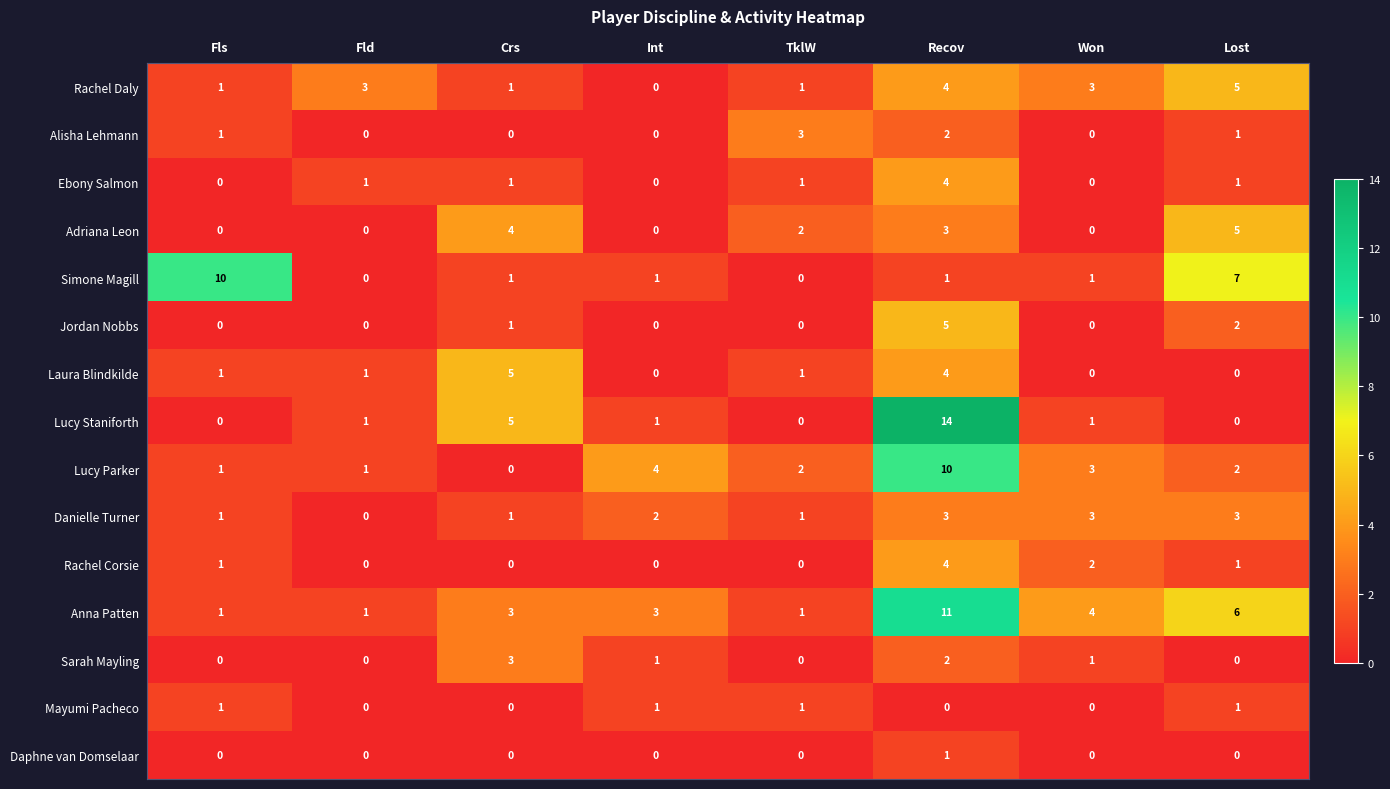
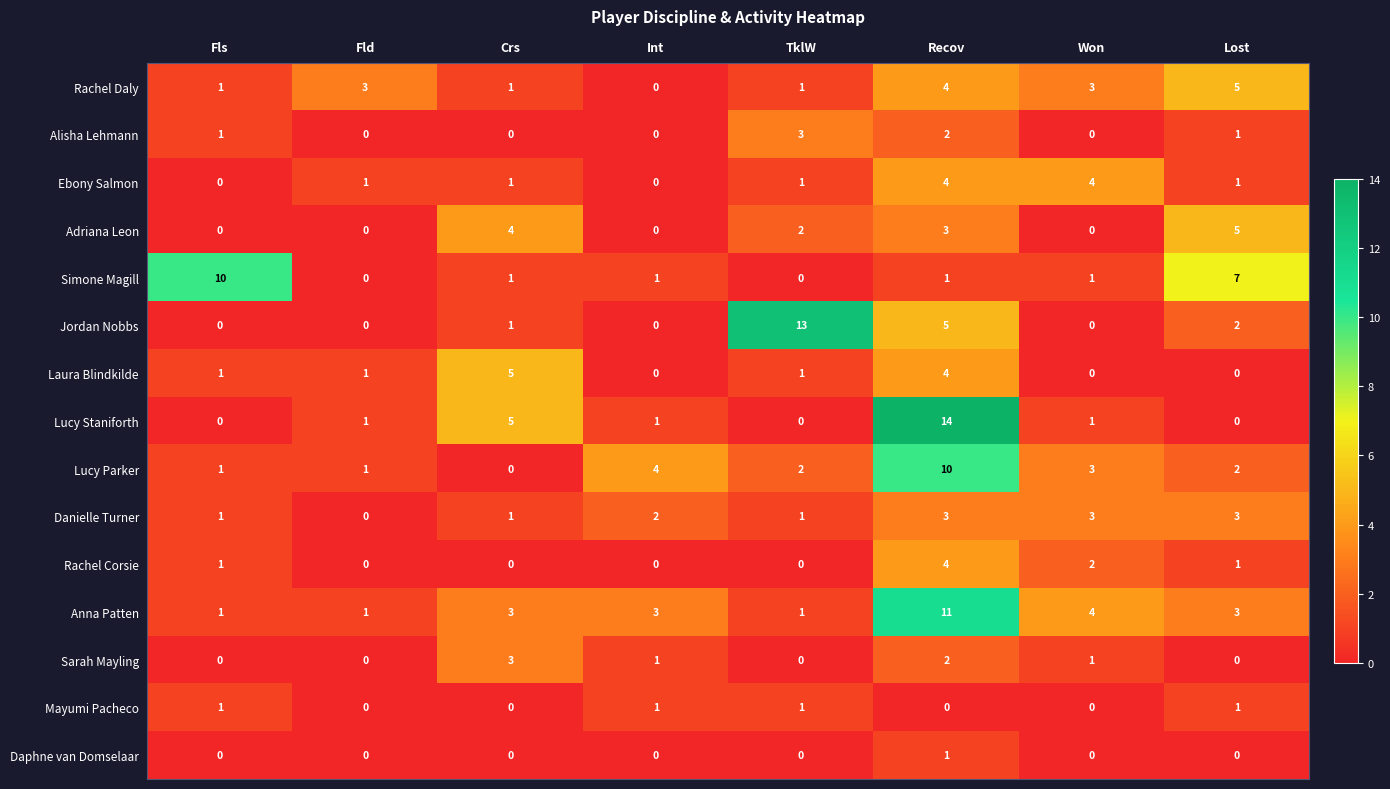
  {
    "Rachel Daly": {
      "Fls": 1,
      "Fld": 3,
      "Crs": 1,
      "Int": 0,
      "TklW": 1,
      "Recov": 4,
      "Won": 3,
      "Lost": 5
    },
    "Alisha Lehmann": {
      "Fls": 1,
      "Fld": 0,
      "Crs": 0,
      "Int": 0,
      "TklW": 3,
      "Recov": 2,
      "Won": 0,
      "Lost": 1
    },
    "Ebony Salmon": {
      "Fls": 0,
      "Fld": 1,
      "Crs": 1,
      "Int": 0,
      "TklW": 1,
      "Recov": 4,
-     "Won": 0,
+     "Won": 4,
      "Lost": 1
    },
    "Adriana Leon": {
      "Fls": 0,
      "Fld": 0,
      "Crs": 4,
      "Int": 0,
      "TklW": 2,
      "Recov": 3,
      "Won": 0,
      "Lost": 5
    },
    "Simone Magill": {
      "Fls": 10,
      "Fld": 0,
      "Crs": 1,
      "Int": 1,
      "TklW": 0,
      "Recov": 1,
      "Won": 1,
      "Lost": 7
    },
    "Jordan Nobbs": {
      "Fls": 0,
      "Fld": 0,
      "Crs": 1,
      "Int": 0,
-     "TklW": 0,
+     "TklW": 13,
      "Recov": 5,
      "Won": 0,
      "Lost": 2
    },
    "Laura Blindkilde": {
      "Fls": 1,
      "Fld": 1,
      "Crs": 5,
      "Int": 0,
      "TklW": 1,
      "Recov": 4,
      "Won": 0,
      "Lost": 0
    },
    "Lucy Staniforth": {
      "Fls": 0,
      "Fld": 1,
      "Crs": 5,
      "Int": 1,
      "TklW": 0,
      "Recov": 14,
      "Won": 1,
      "Lost": 0
    },
    "Lucy Parker": {
      "Fls": 1,
      "Fld": 1,
      "Crs": 0,
      "Int": 4,
      "TklW": 2,
      "Recov": 10,
      "Won": 3,
      "Lost": 2
    },
    "Danielle Turner": {
      "Fls": 1,
      "Fld": 0,
      "Crs": 1,
      "Int": 2,
      "TklW": 1,
      "Recov": 3,
      "Won": 3,
      "Lost": 3
    },
    "Rachel Corsie": {
      "Fls": 1,
      "Fld": 0,
      "Crs": 0,
      "Int": 0,
      "TklW": 0,
      "Recov": 4,
      "Won": 2,
      "Lost": 1
    },
    "Anna Patten": {
      "Fls": 1,
      "Fld": 1,
      "Crs": 3,
      "Int": 3,
      "TklW": 1,
      "Recov": 11,
      "Won": 4,
-     "Lost": 6
+     "Lost": 3
    },
    "Sarah Mayling": {
      "Fls": 0,
      "Fld": 0,
      "Crs": 3,
      "Int": 1,
      "TklW": 0,
      "Recov": 2,
      "Won": 1,
      "Lost": 0
    },
    "Mayumi Pacheco": {
      "Fls": 1,
      "Fld": 0,
      "Crs": 0,
      "Int": 1,
      "TklW": 1,
      "Recov": 0,
      "Won": 0,
      "Lost": 1
    },
    "Daphne van Domselaar": {
      "Fls": 0,
      "Fld": 0,
      "Crs": 0,
      "Int": 0,
      "TklW": 0,
      "Recov": 1,
      "Won": 0,
      "Lost": 0
    }
  }
